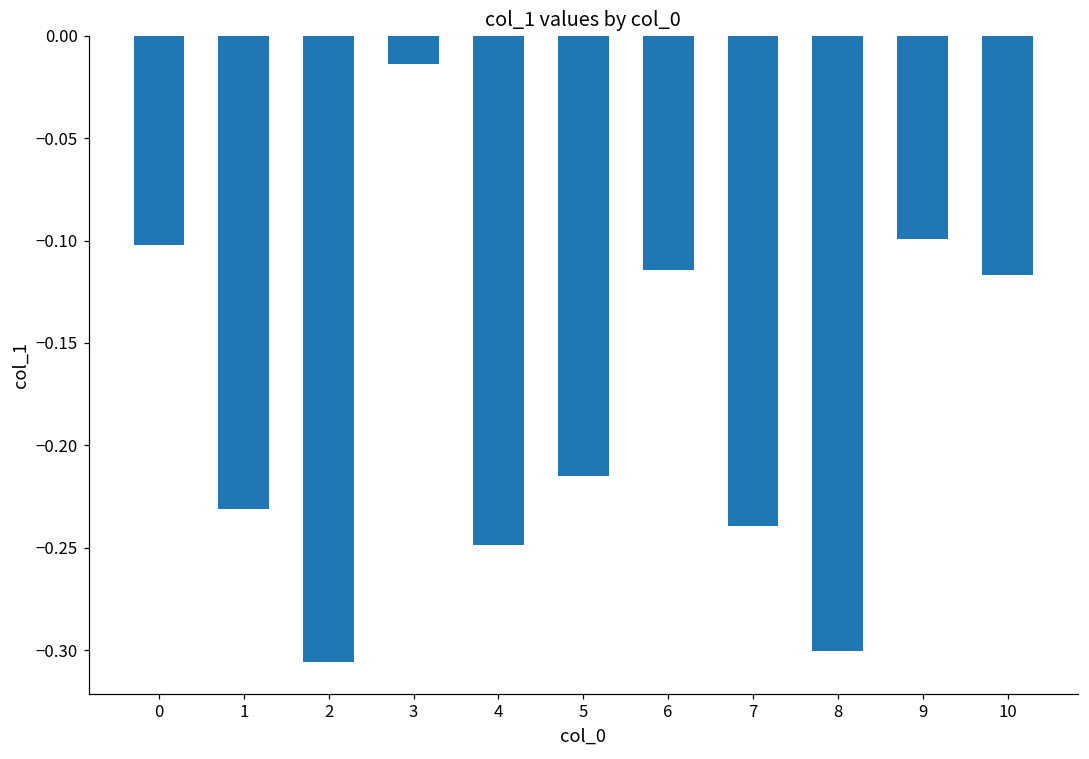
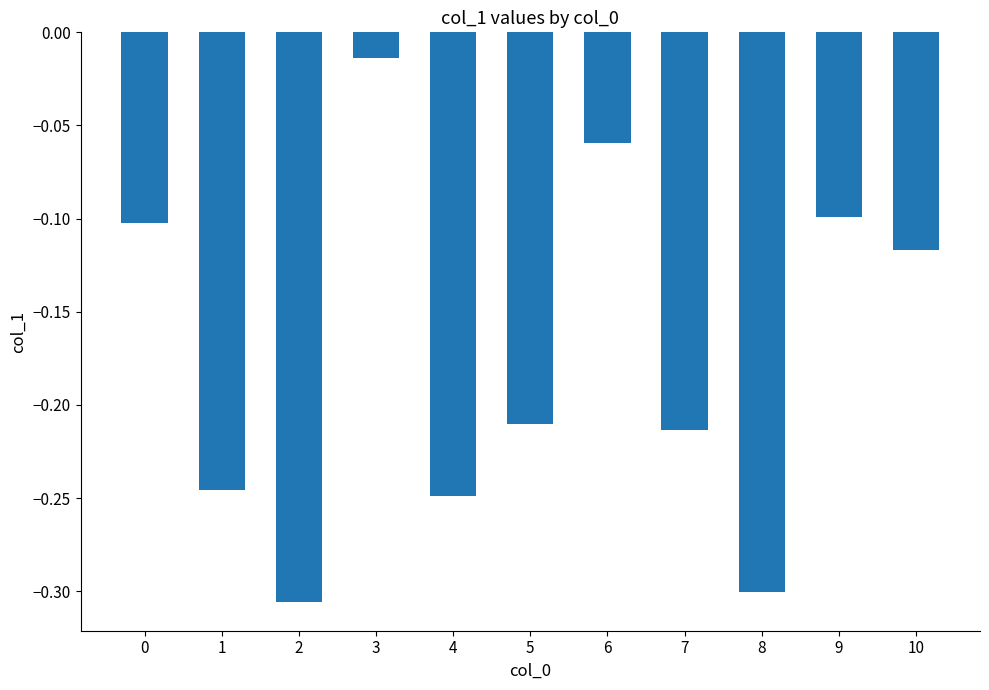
  {
    "0": -0.102,
-   "1": -0.231,
+   "1": -0.246,
    "2": -0.306,
    "3": -0.014,
    "4": -0.249,
-   "5": -0.215,
-   "6": -0.115,
-   "7": -0.239,
+   "5": -0.210,
+   "6": -0.060,
+   "7": -0.214,
    "8": -0.300,
    "9": -0.099,
    "10": -0.117
  }
